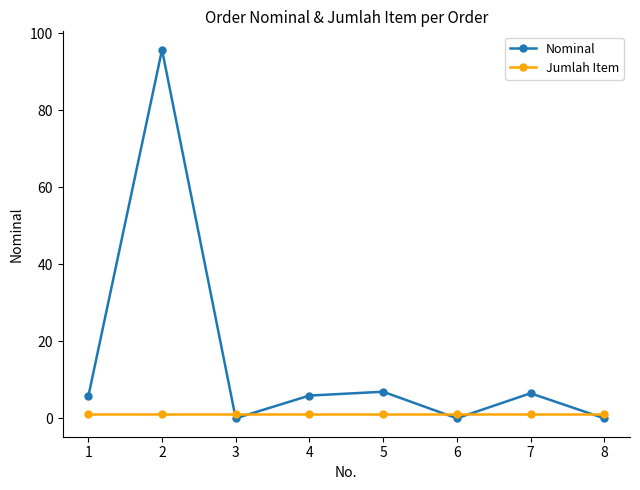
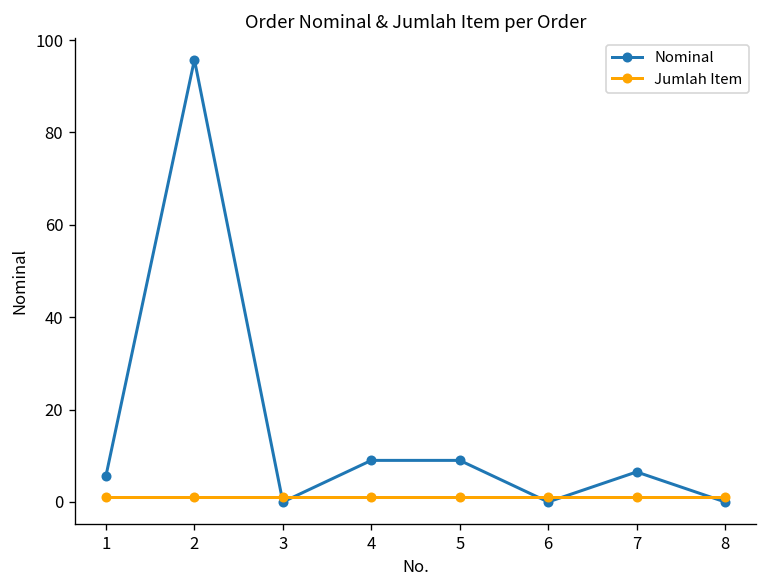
  {
    "Nominal": {
      "1": 6,
      "2": 96,
      "3": 0,
-     "4": 6,
-     "5": 7,
+     "4": 9,
+     "5": 9,
      "6": 0,
      "7": 7,
      "8": 0
    },
    "Jumlah Item": {
      "1": 1,
      "2": 1,
      "3": 1,
      "4": 1,
      "5": 1,
      "6": 1,
      "7": 1,
      "8": 1
    }
  }
